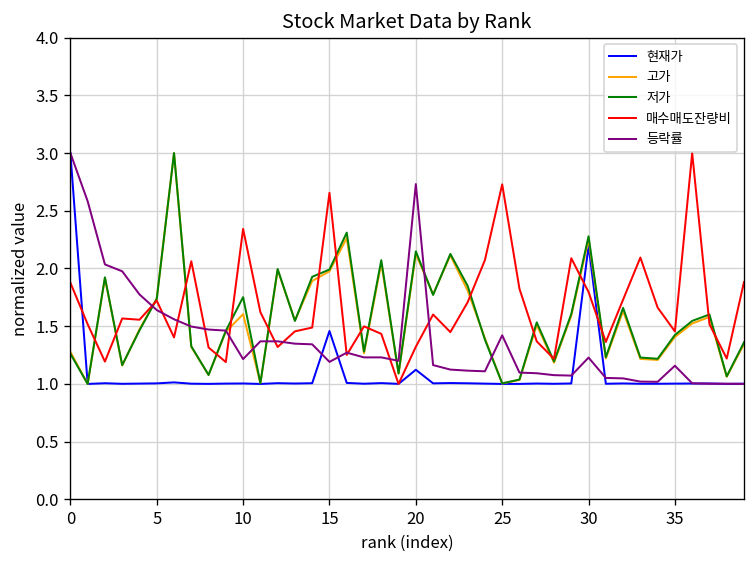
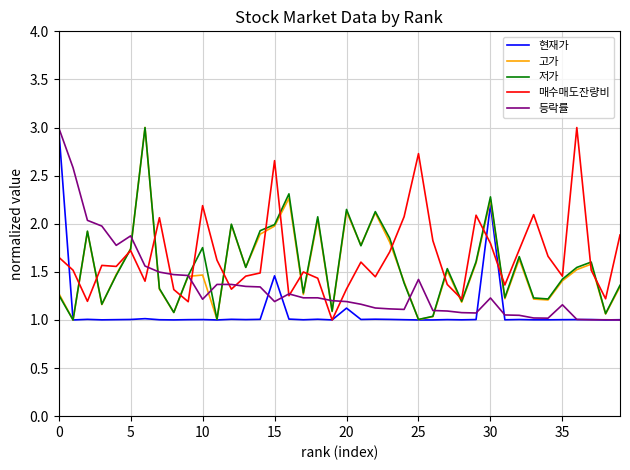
  {
    "현재가": {
      "5": 1.0,
      "10": 1.0,
      "15": 1.5,
      "20": 1.1,
      "30": 2.2,
      "35": 1.0
    },
    "고가": {
-     "10": 1.6,
+     "10": 1.5,
      "30": 2.3
    },
    "저가": {
      "10": 1.8,
      "30": 2.3
    },
    "매수매도잔량비": {
-     "0": 1.9,
-     "10": 2.3,
+     "0": 1.7,
+     "10": 2.2,
      "15": 2.7,
      "20": 1.3,
      "25": 2.7,
      "30": 1.8,
      "35": 1.5
    },
    "등락률": {
-     "5": 1.6,
+     "5": 1.9,
      "10": 1.2,
      "15": 1.2,
-     "20": 2.7,
+     "20": 1.2,
      "25": 1.4,
      "30": 1.2,
      "35": 1.2
    }
  }
